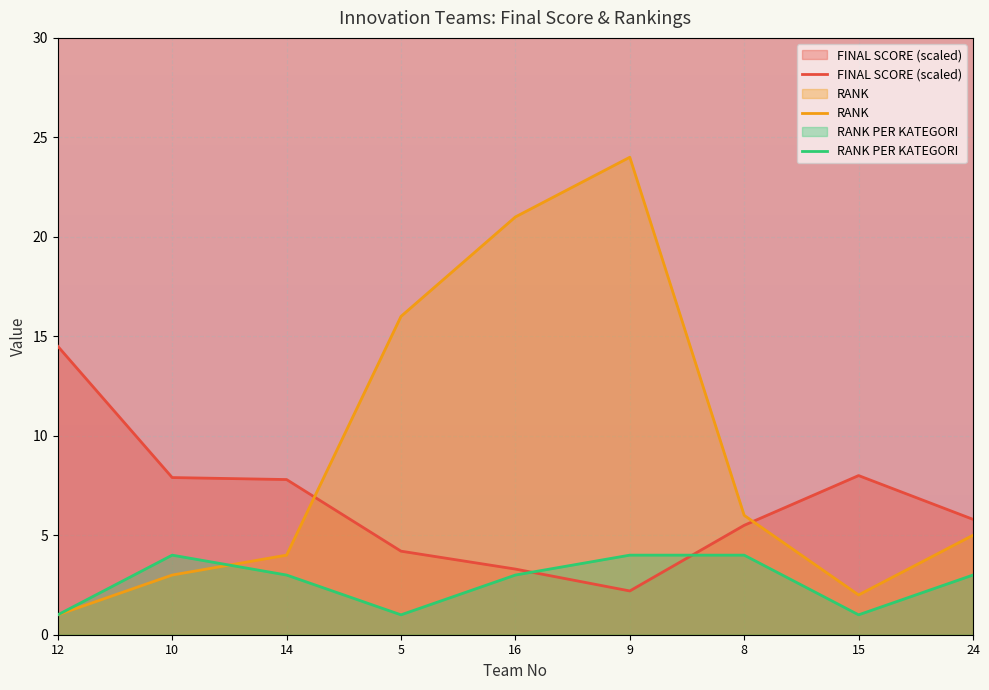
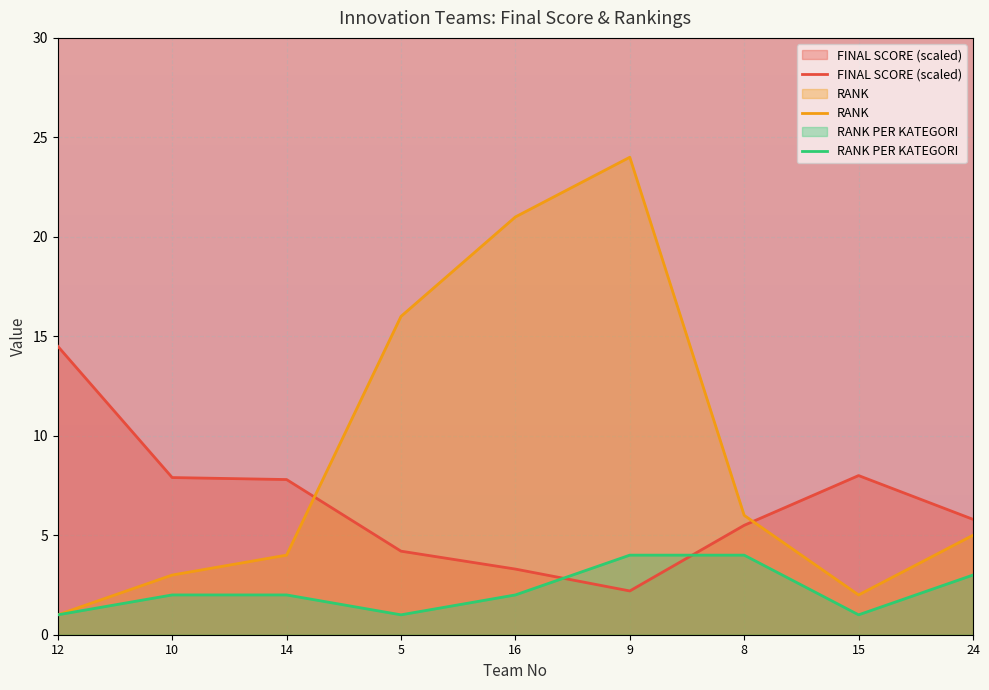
  {
    "RANK PER KATEGORI": {
-     "10": 4,
-     "14": 3,
+     "10": 2,
+     "14": 2,
      "5": 1,
-     "16": 3,
+     "16": 2,
      "9": 4,
      "8": 4,
      "15": 1,
      "24": 3
    }
  }
